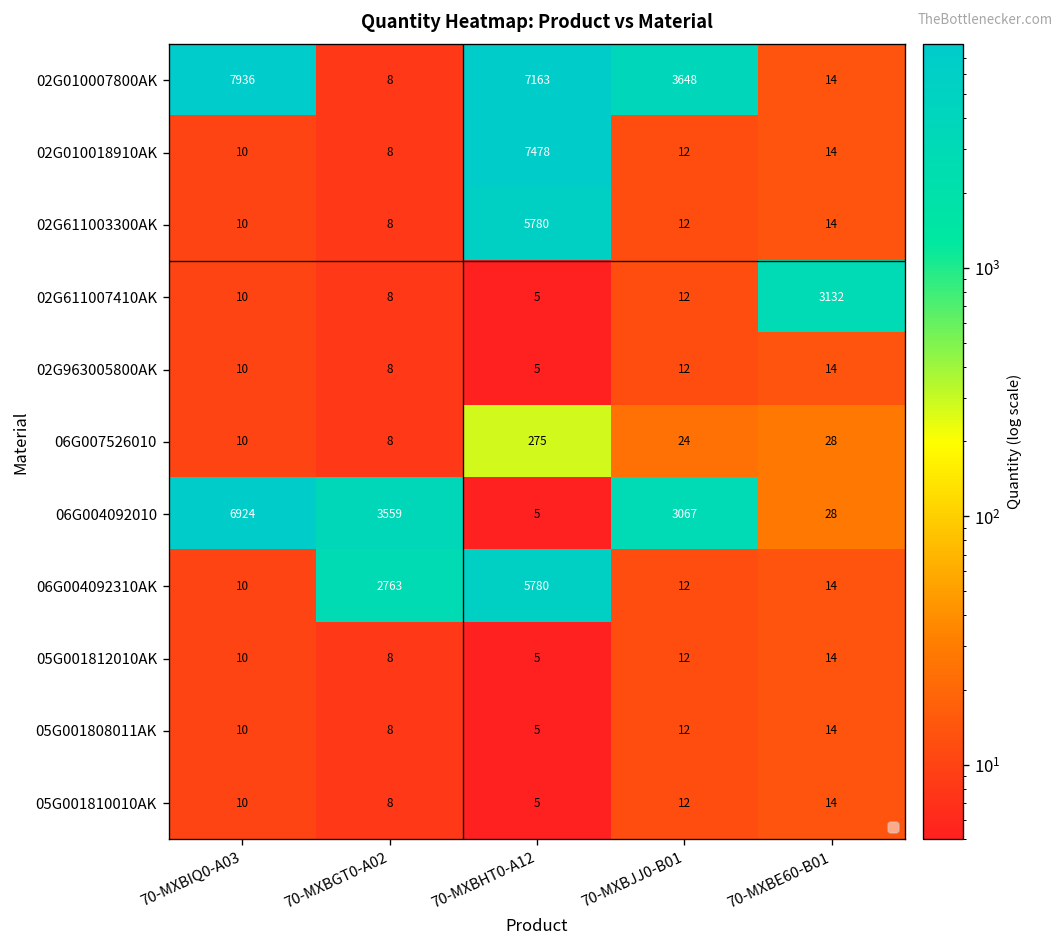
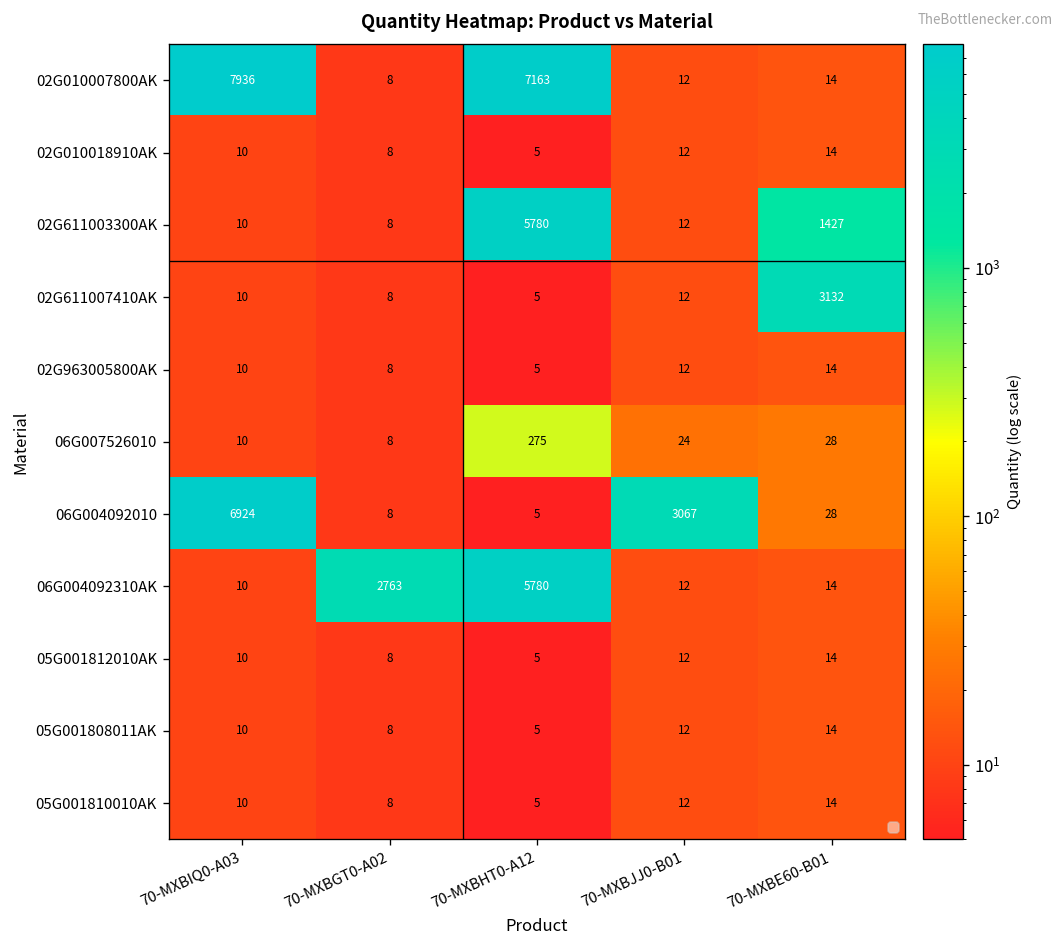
  {
    "02G010007800AK": {
      "70-MXBIQ0-A03": 7936,
      "70-MXBGT0-A02": 8,
      "70-MXBHT0-A12": 7163,
-     "70-MXBJJ0-B01": 3648,
+     "70-MXBJJ0-B01": 12,
      "70-MXBE60-B01": 14
    },
    "02G010018910AK": {
      "70-MXBIQ0-A03": 10,
      "70-MXBGT0-A02": 8,
-     "70-MXBHT0-A12": 7478,
+     "70-MXBHT0-A12": 5,
      "70-MXBJJ0-B01": 12,
      "70-MXBE60-B01": 14
    },
    "02G611003300AK": {
      "70-MXBIQ0-A03": 10,
      "70-MXBGT0-A02": 8,
      "70-MXBHT0-A12": 5780,
      "70-MXBJJ0-B01": 12,
-     "70-MXBE60-B01": 14
+     "70-MXBE60-B01": 1427
    },
    "02G611007410AK": {
      "70-MXBIQ0-A03": 10,
      "70-MXBGT0-A02": 8,
      "70-MXBHT0-A12": 5,
      "70-MXBJJ0-B01": 12,
      "70-MXBE60-B01": 3132
    },
    "02G963005800AK": {
      "70-MXBIQ0-A03": 10,
      "70-MXBGT0-A02": 8,
      "70-MXBHT0-A12": 5,
      "70-MXBJJ0-B01": 12,
      "70-MXBE60-B01": 14
    },
    "06G007526010": {
      "70-MXBIQ0-A03": 10,
      "70-MXBGT0-A02": 8,
      "70-MXBHT0-A12": 275,
      "70-MXBJJ0-B01": 24,
      "70-MXBE60-B01": 28
    },
    "06G004092010": {
      "70-MXBIQ0-A03": 6924,
-     "70-MXBGT0-A02": 3559,
+     "70-MXBGT0-A02": 8,
      "70-MXBHT0-A12": 5,
      "70-MXBJJ0-B01": 3067,
      "70-MXBE60-B01": 28
    },
    "06G004092310AK": {
      "70-MXBIQ0-A03": 10,
      "70-MXBGT0-A02": 2763,
      "70-MXBHT0-A12": 5780,
      "70-MXBJJ0-B01": 12,
      "70-MXBE60-B01": 14
    },
    "05G001812010AK": {
      "70-MXBIQ0-A03": 10,
      "70-MXBGT0-A02": 8,
      "70-MXBHT0-A12": 5,
      "70-MXBJJ0-B01": 12,
      "70-MXBE60-B01": 14
    },
    "05G001808011AK": {
      "70-MXBIQ0-A03": 10,
      "70-MXBGT0-A02": 8,
      "70-MXBHT0-A12": 5,
      "70-MXBJJ0-B01": 12,
      "70-MXBE60-B01": 14
    },
    "05G001810010AK": {
      "70-MXBIQ0-A03": 10,
      "70-MXBGT0-A02": 8,
      "70-MXBHT0-A12": 5,
      "70-MXBJJ0-B01": 12,
      "70-MXBE60-B01": 14
    }
  }
